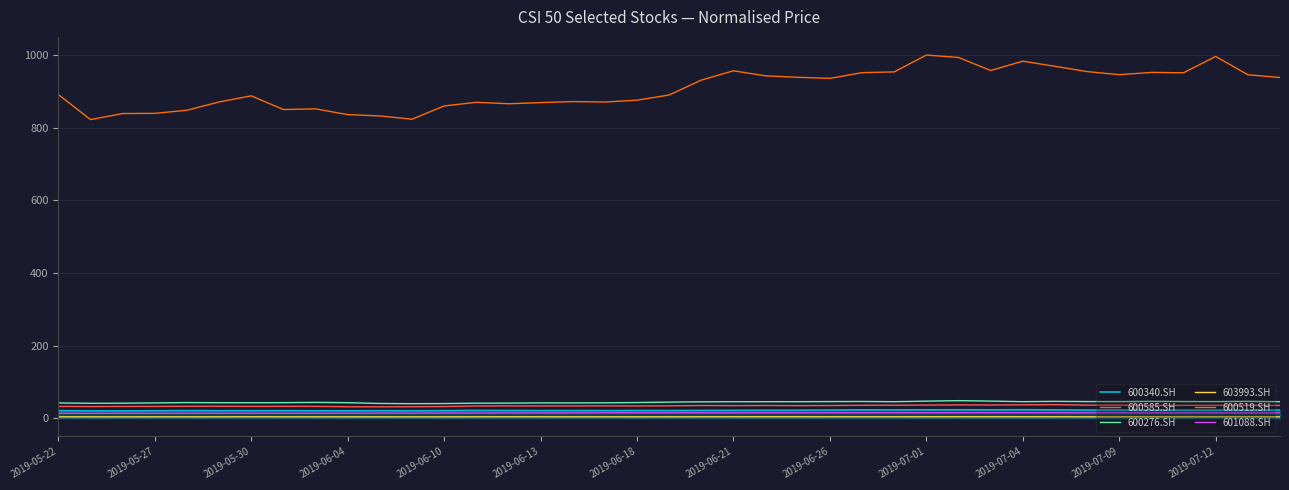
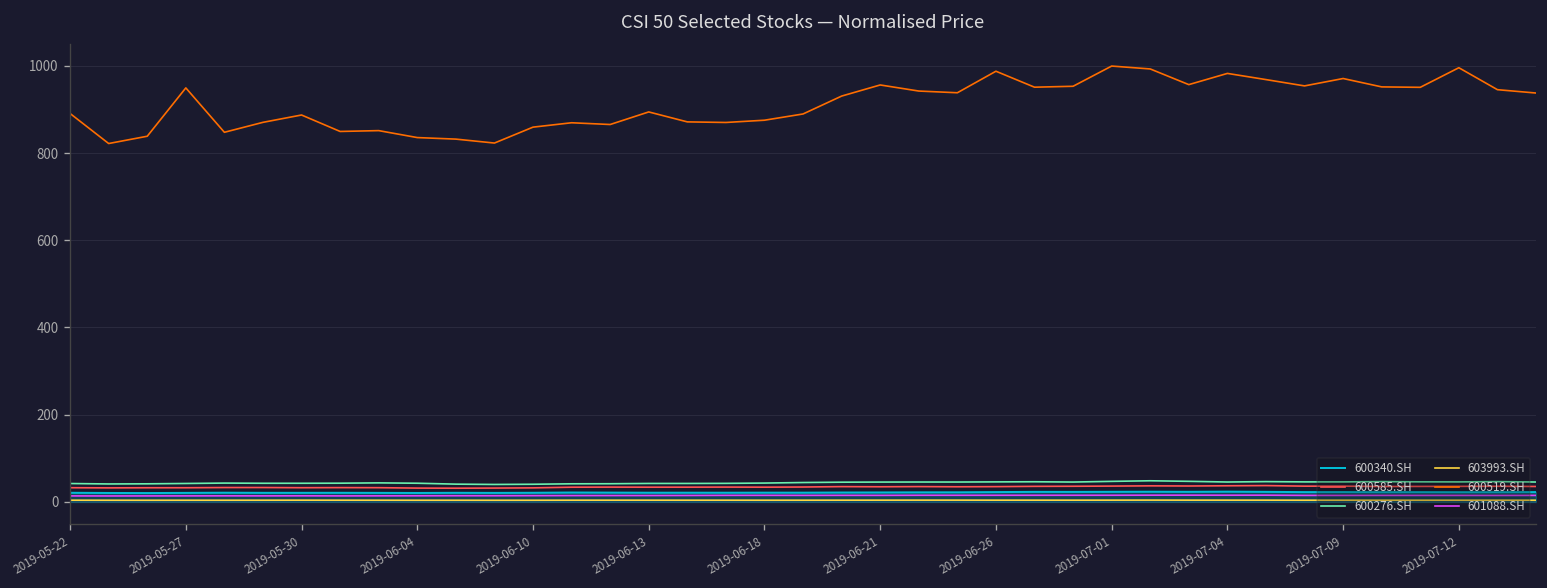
  {
    "600340.SH": {
      "2019-05-22": 20,
      "2019-06-26": 20,
      "2019-07-01": 20,
      "2019-07-04": 20
    },
    "600585.SH": {
      "2019-05-22": 30,
      "2019-05-27": 30,
      "2019-05-30": 30,
      "2019-06-04": 30,
      "2019-06-10": 30,
      "2019-06-13": 30,
      "2019-06-18": 30,
      "2019-06-21": 30,
      "2019-06-26": 30,
      "2019-07-01": 40,
      "2019-07-04": 40
    },
    "600276.SH": {
      "2019-05-22": 40,
      "2019-05-27": 40,
      "2019-05-30": 40,
      "2019-06-04": 40,
      "2019-06-10": 40,
      "2019-06-13": 40,
      "2019-06-18": 40,
      "2019-06-21": 50,
      "2019-06-26": 50,
      "2019-07-01": 50,
      "2019-07-04": 50
    },
    "603993.SH": {
      "2019-05-22": 0,
      "2019-05-27": 0,
      "2019-05-30": 0,
      "2019-06-04": 0,
      "2019-06-10": 0,
      "2019-06-13": 0,
      "2019-06-18": 0,
      "2019-06-21": 0,
      "2019-06-26": 0,
      "2019-07-01": 0,
      "2019-07-04": 0
    },
    "600519.SH": {
      "2019-05-22": 890,
-     "2019-05-27": 840,
+     "2019-05-27": 950,
      "2019-05-30": 890,
      "2019-06-04": 840,
      "2019-06-10": 860,
-     "2019-06-13": 870,
+     "2019-06-13": 890,
      "2019-06-18": 880,
      "2019-06-21": 960,
-     "2019-06-26": 940,
+     "2019-06-26": 990,
      "2019-07-01": 1000,
      "2019-07-04": 980,
-     "2019-07-09": 950,
+     "2019-07-09": 970,
      "2019-07-12": 1000
    },
    "601088.SH": {
      "2019-05-22": 10,
      "2019-06-26": 20,
      "2019-07-01": 20,
      "2019-07-04": 20
    }
  }
